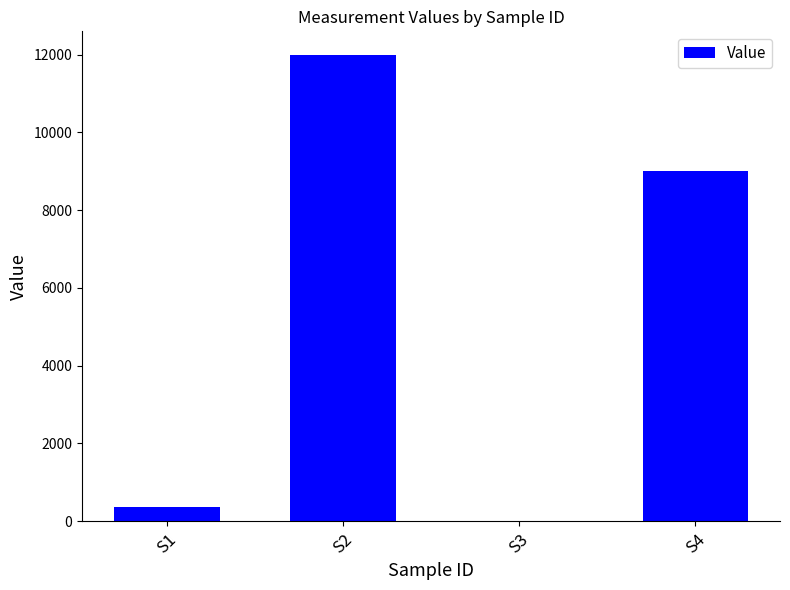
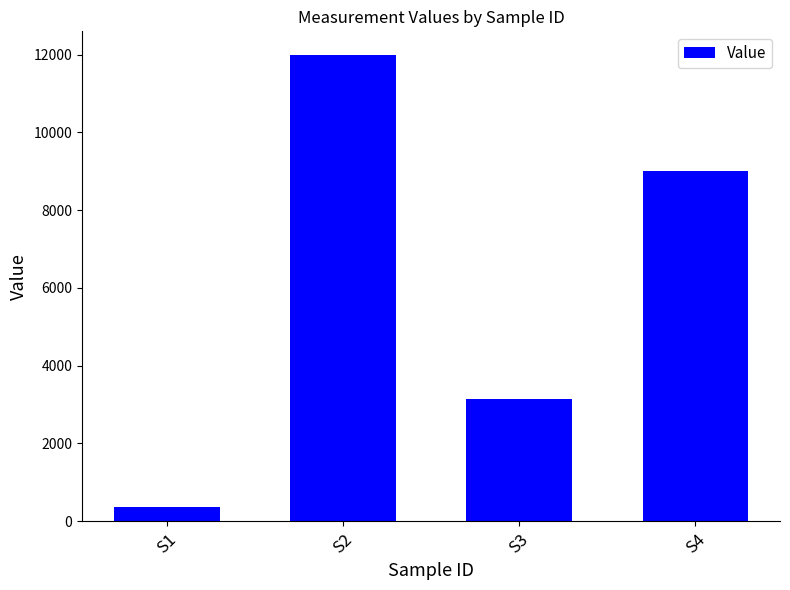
  {
    "S1": 400,
    "S2": 12000,
-   "S3": 0,
+   "S3": 3100,
    "S4": 9000
  }
